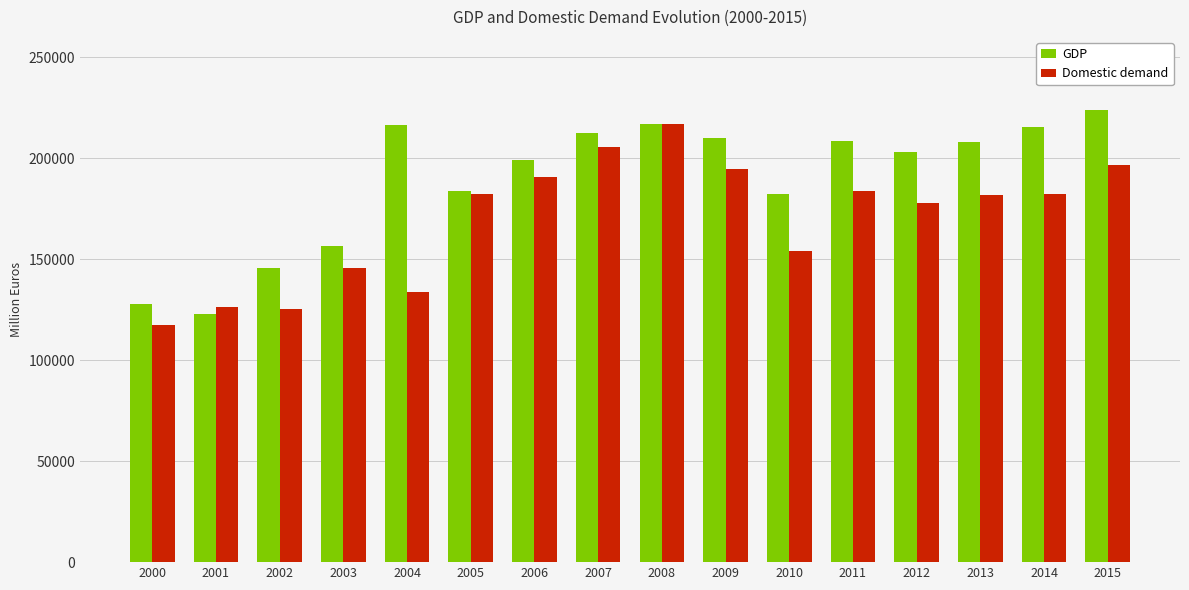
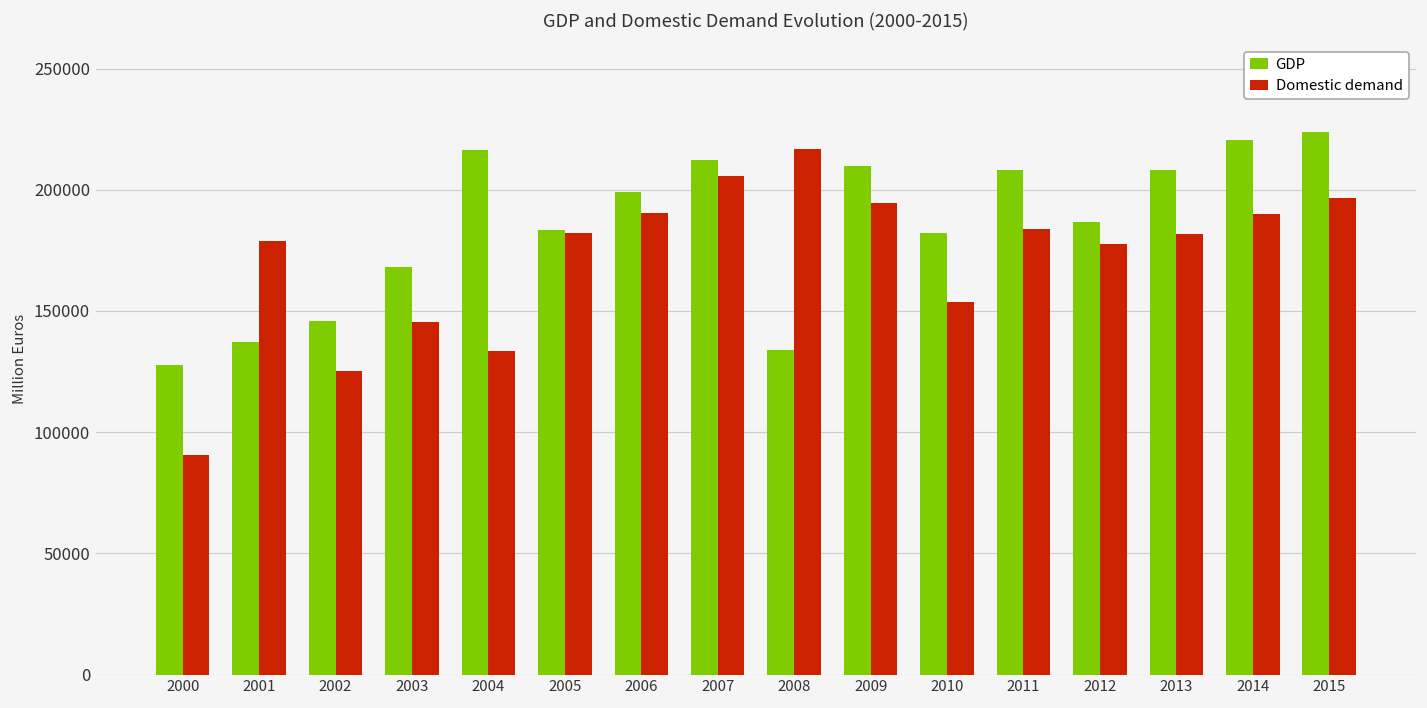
  {
    "GDP": {
      "2000": 128000,
-     "2001": 123000,
+     "2001": 137000,
      "2002": 146000,
-     "2003": 157000,
+     "2003": 168000,
      "2004": 216000,
      "2005": 184000,
      "2006": 199000,
      "2007": 212000,
-     "2008": 217000,
+     "2008": 134000,
      "2009": 210000,
      "2010": 182000,
      "2011": 208000,
-     "2012": 203000,
+     "2012": 187000,
      "2013": 208000,
-     "2014": 216000,
+     "2014": 220000,
      "2015": 224000
    },
    "Domestic demand": {
-     "2000": 118000,
-     "2001": 126000,
+     "2000": 91000,
+     "2001": 179000,
      "2002": 125000,
      "2003": 146000,
      "2004": 133000,
      "2005": 182000,
      "2006": 190000,
      "2007": 206000,
      "2008": 217000,
      "2009": 195000,
      "2010": 154000,
      "2011": 184000,
      "2012": 178000,
      "2013": 182000,
-     "2014": 182000,
+     "2014": 190000,
      "2015": 197000
    }
  }
